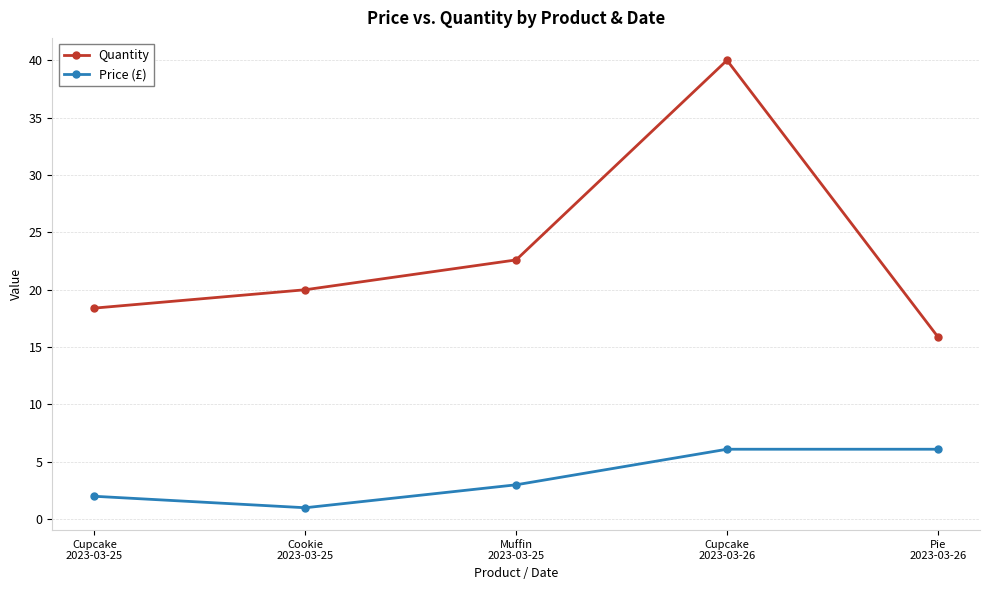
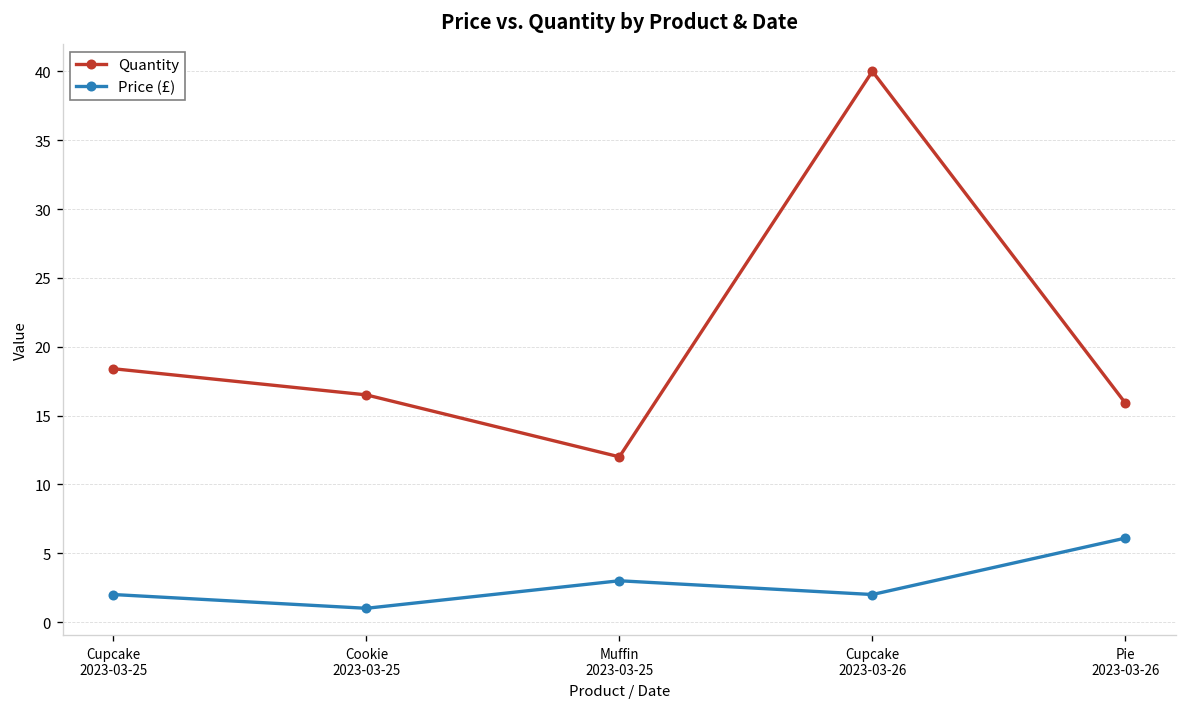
  {
    "Quantity": {
      "Cupcake 2023-03-25": 18.4,
-     "Cookie 2023-03-25": 20.0,
-     "Muffin 2023-03-25": 22.6,
+     "Cookie 2023-03-25": 16.5,
+     "Muffin 2023-03-25": 12.0,
      "Cupcake 2023-03-26": 40.0,
      "Pie 2023-03-26": 15.9
    },
    "Price (£)": {
      "Cupcake 2023-03-25": 2.0,
      "Cookie 2023-03-25": 1.0,
      "Muffin 2023-03-25": 3.0,
-     "Cupcake 2023-03-26": 6.1,
+     "Cupcake 2023-03-26": 2.0,
      "Pie 2023-03-26": 6.1
    }
  }
